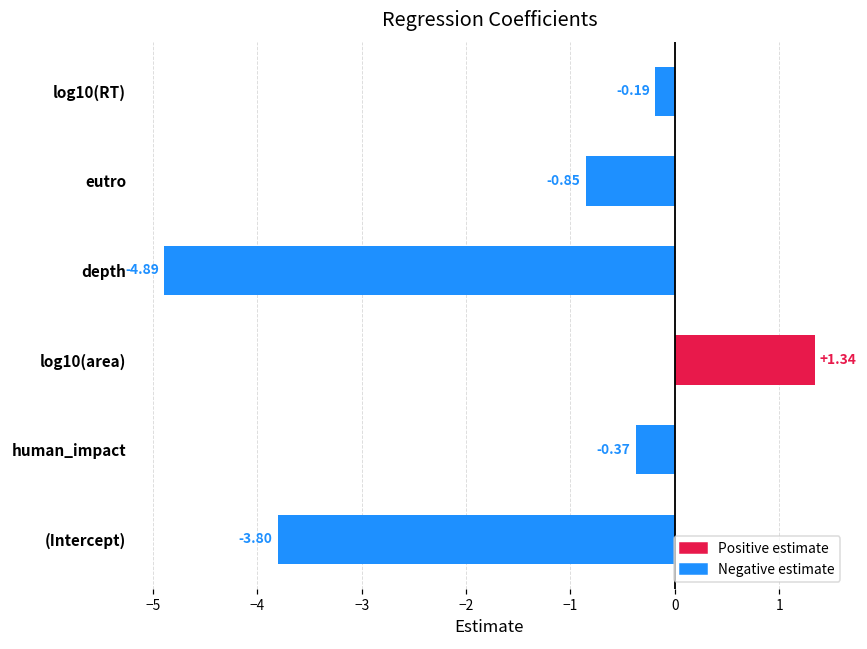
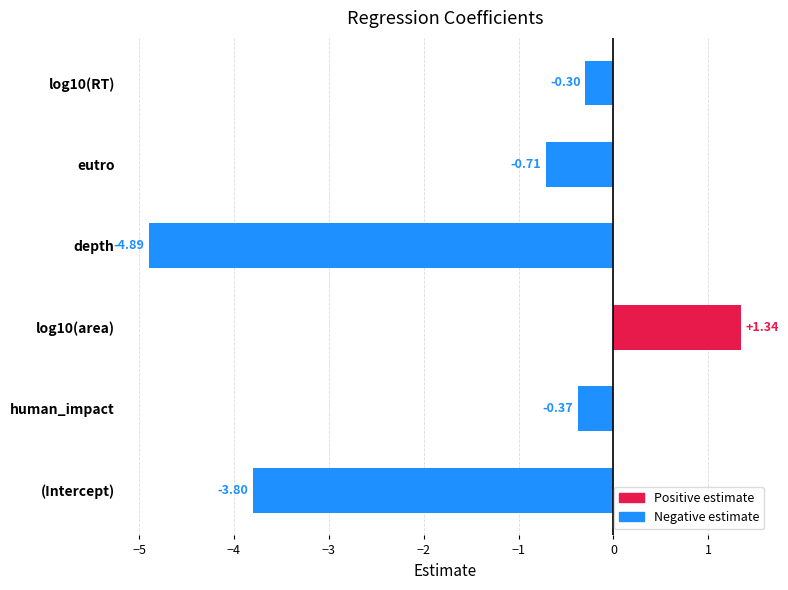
  {
-   "log10(RT)": "-0.19",
-   "eutro": "-0.85",
+   "log10(RT)": "-0.30",
+   "eutro": "-0.71",
    "depth": "-4.89",
    "log10(area)": "+1.34",
    "human_impact": "-0.37",
    "(Intercept)": "-3.80"
  }
